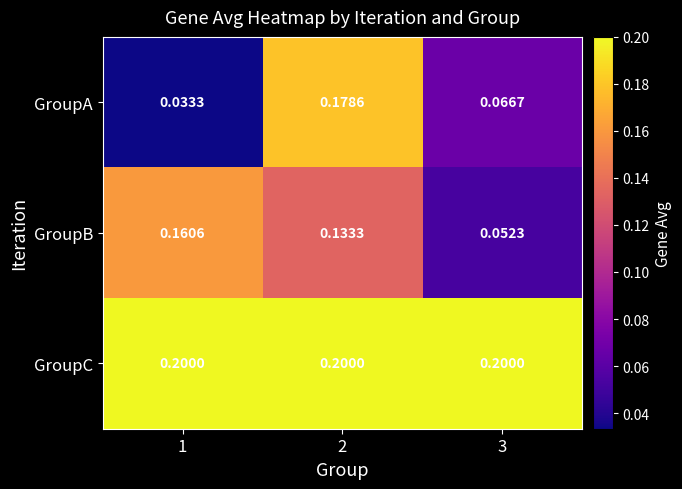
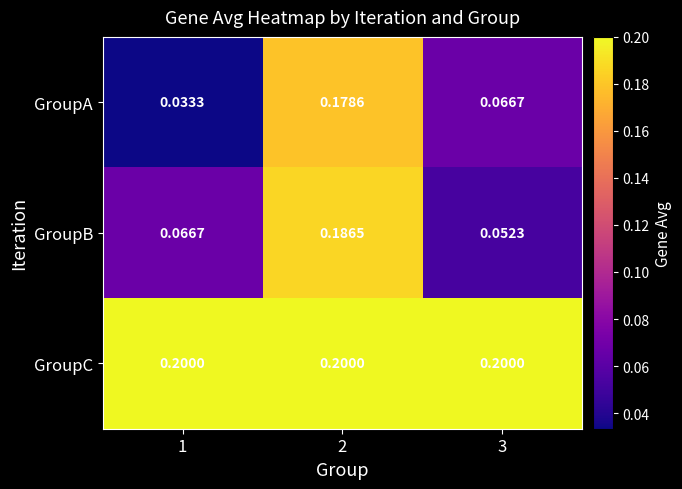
  {
    "GroupA": {
      "1": 0.0333,
      "2": 0.1786,
      "3": 0.0667
    },
    "GroupB": {
-     "1": 0.1606,
-     "2": 0.1333,
+     "1": 0.0667,
+     "2": 0.1865,
      "3": 0.0523
    },
    "GroupC": {
      "1": 0.2000,
      "2": 0.2000,
      "3": 0.2000
    }
  }
